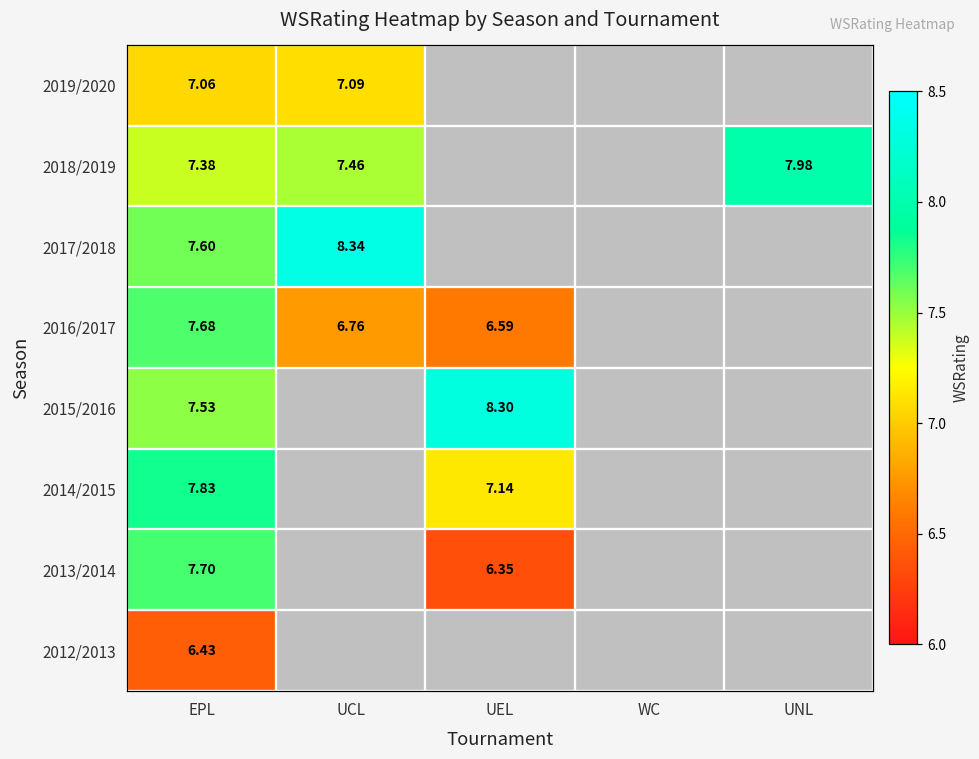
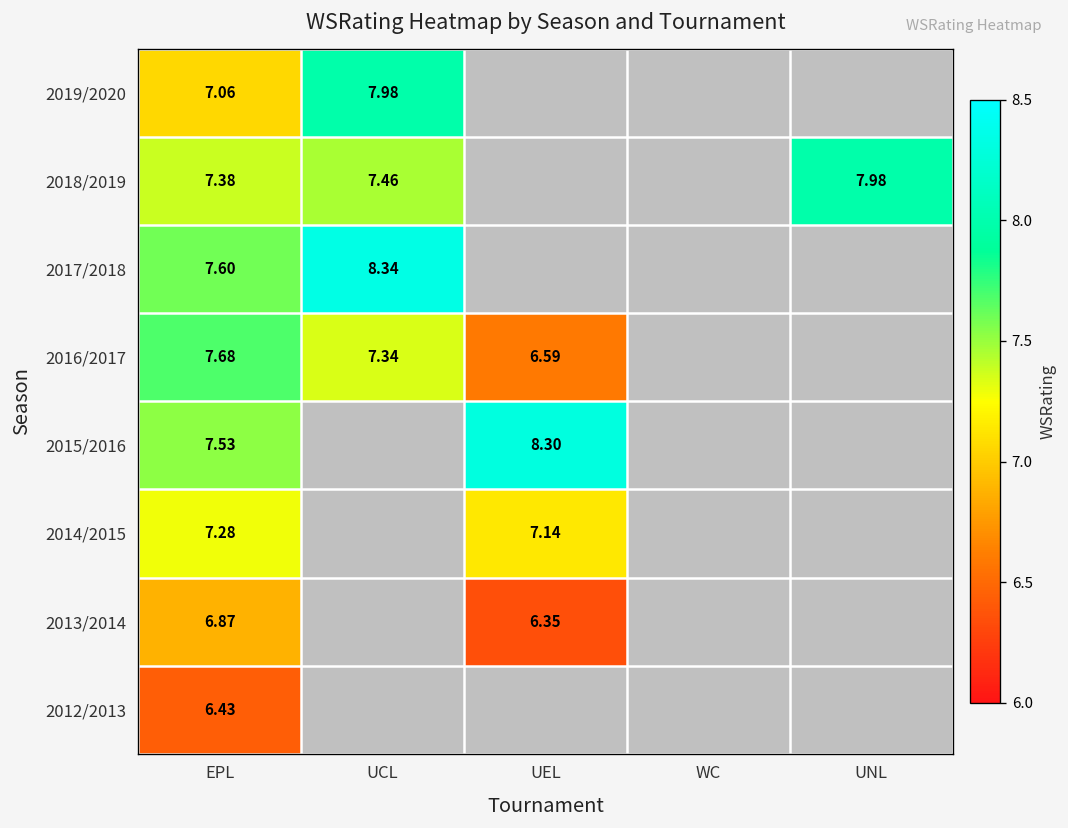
  {
    "2019/2020": {
      "EPL": 7.06,
-     "UCL": 7.09
+     "UCL": 7.98
    },
    "2018/2019": {
      "EPL": 7.38,
      "UCL": 7.46,
      "UNL": 7.98
    },
    "2017/2018": {
      "EPL": 7.60,
      "UCL": 8.34
    },
    "2016/2017": {
      "EPL": 7.68,
-     "UCL": 6.76,
+     "UCL": 7.34,
      "UEL": 6.59
    },
    "2015/2016": {
      "EPL": 7.53,
      "UEL": 8.30
    },
    "2014/2015": {
-     "EPL": 7.83,
+     "EPL": 7.28,
      "UEL": 7.14
    },
    "2013/2014": {
-     "EPL": 7.70,
+     "EPL": 6.87,
      "UEL": 6.35
    },
    "2012/2013": {
      "EPL": 6.43
    }
  }
